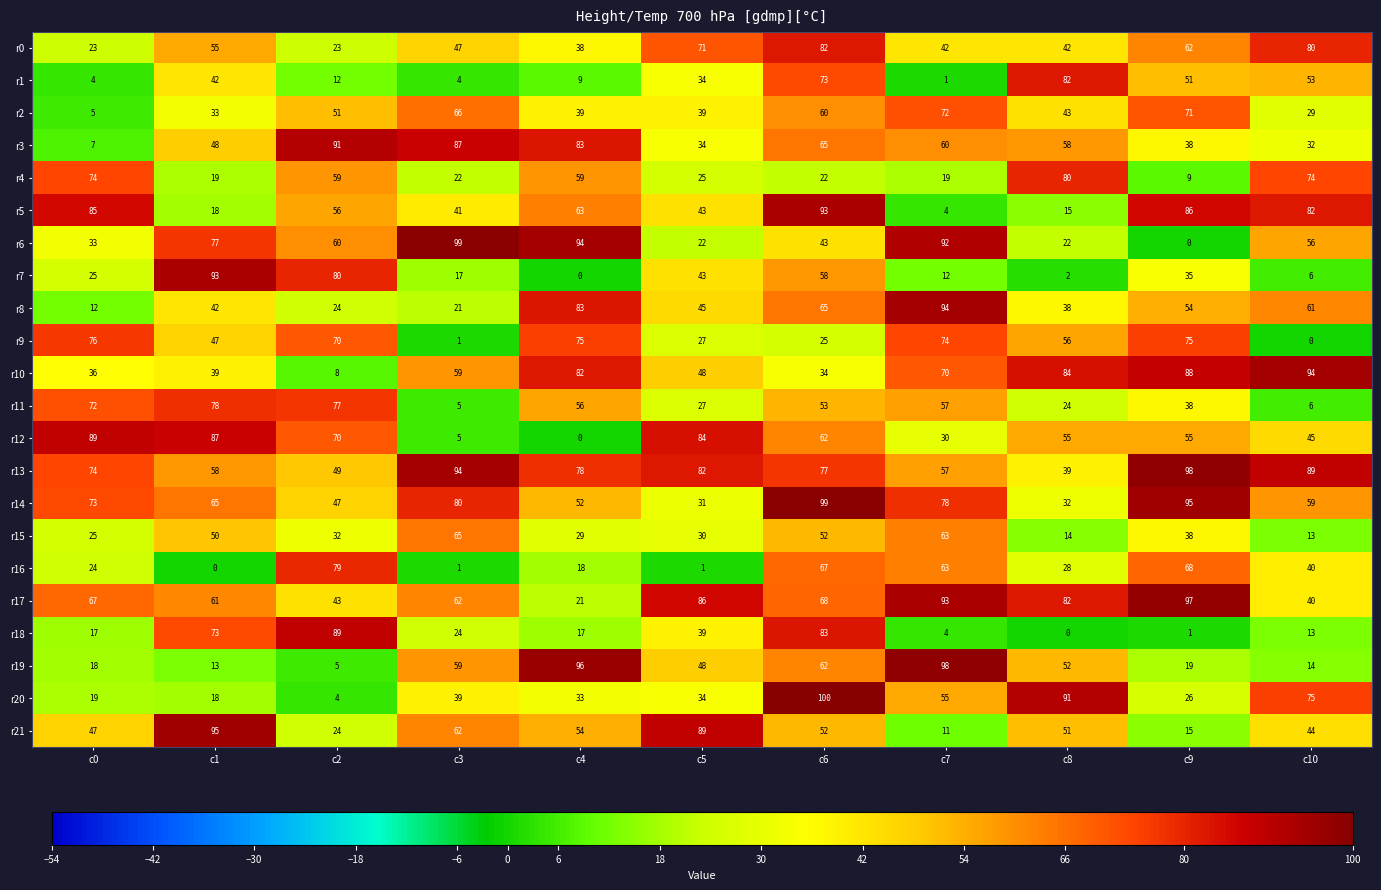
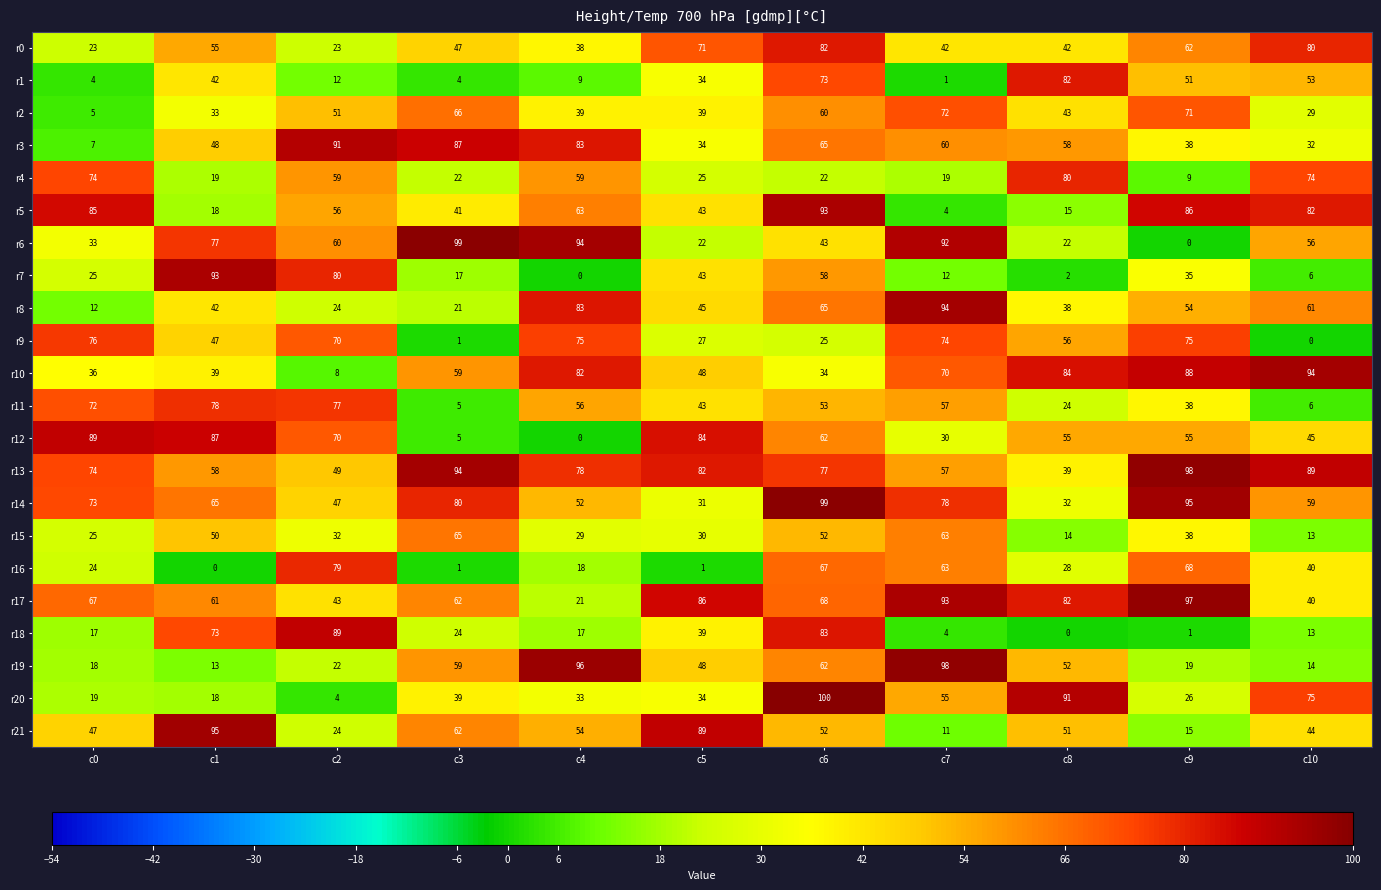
  {
    "r11": {
      "c0": 72,
      "c1": 78,
      "c2": 77,
      "c3": 5,
      "c4": 56,
-     "c5": 27,
+     "c5": 43,
      "c6": 53,
      "c7": 57,
      "c8": 24,
      "c9": 38,
      "c10": 6
    },
    "r19": {
      "c0": 18,
      "c1": 13,
-     "c2": 5,
+     "c2": 22,
      "c3": 59,
      "c4": 96,
      "c5": 48,
      "c6": 62,
      "c7": 98,
      "c8": 52,
      "c9": 19,
      "c10": 14
    }
  }
